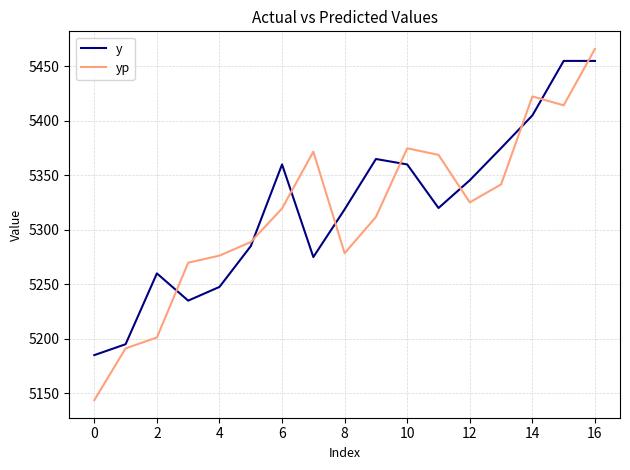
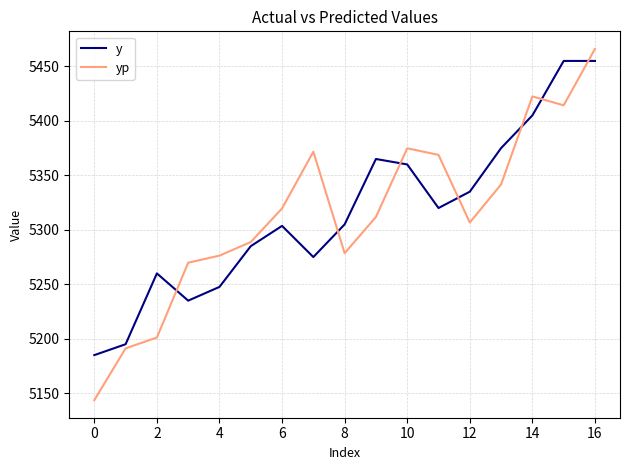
  {
    "y": {
      "0": 5185,
      "2": 5260,
      "4": 5248,
-     "6": 5360,
-     "8": 5319,
+     "6": 5304,
+     "8": 5305,
      "10": 5360,
-     "12": 5346,
+     "12": 5335,
      "14": 5405,
      "16": 5455
    },
    "yp": {
      "0": 5144,
      "2": 5201,
      "4": 5276,
      "6": 5320,
      "8": 5279,
      "10": 5375,
-     "12": 5325,
+     "12": 5307,
      "14": 5422,
      "16": 5466
    }
  }
